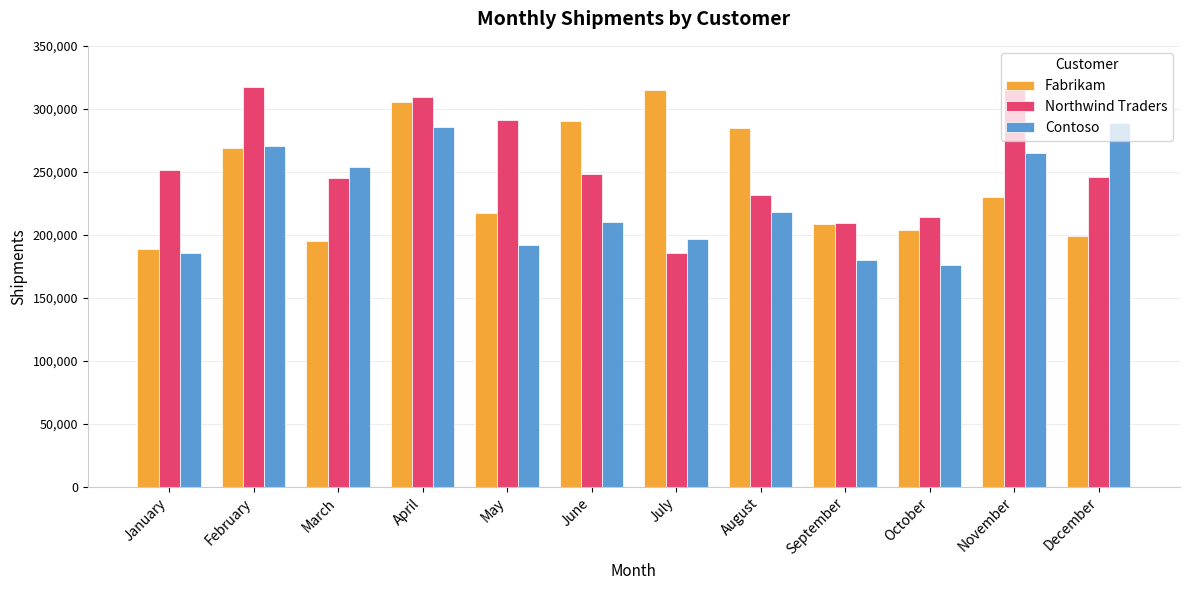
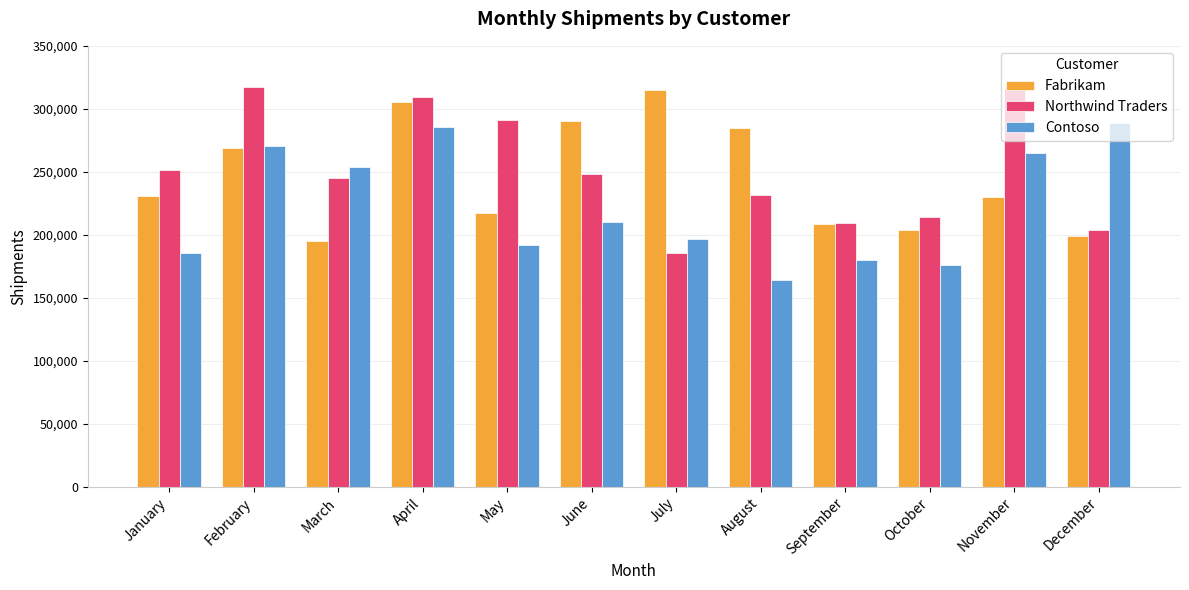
  {
    "Fabrikam": {
-     "January": "189,000",
+     "January": "231,000",
      "February": "269,000",
      "March": "195,000",
      "April": "306,000",
      "May": "217,000",
      "June": "290,000",
      "July": "315,000",
      "August": "285,000",
      "September": "209,000",
      "October": "204,000",
      "November": "230,000",
      "December": "199,000"
    },
    "Northwind Traders": {
      "January": "251,000",
      "February": "317,000",
      "March": "245,000",
      "April": "310,000",
      "May": "291,000",
      "June": "248,000",
      "July": "185,000",
      "August": "231,000",
      "September": "209,000",
      "October": "214,000",
-     "December": "246,000"
+     "December": "203,000"
    },
    "Contoso": {
      "January": "186,000",
      "February": "270,000",
      "March": "254,000",
      "April": "285,000",
      "May": "192,000",
      "June": "210,000",
      "July": "196,000",
-     "August": "218,000",
+     "August": "164,000",
      "September": "180,000",
      "October": "176,000",
      "November": "265,000"
    }
  }
